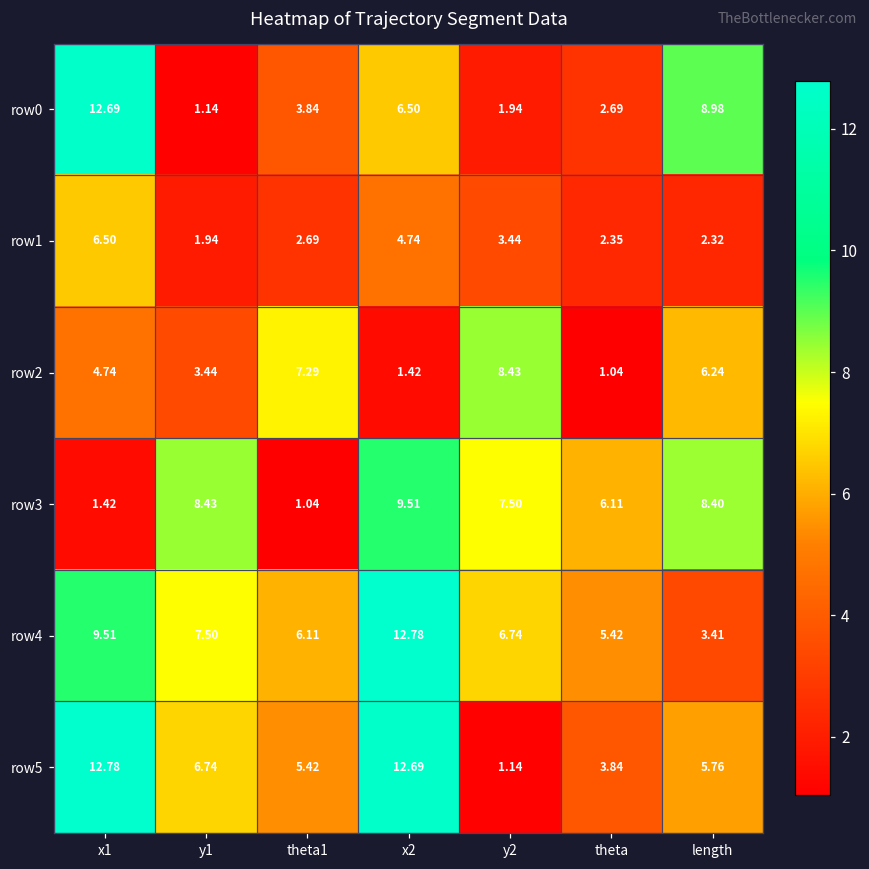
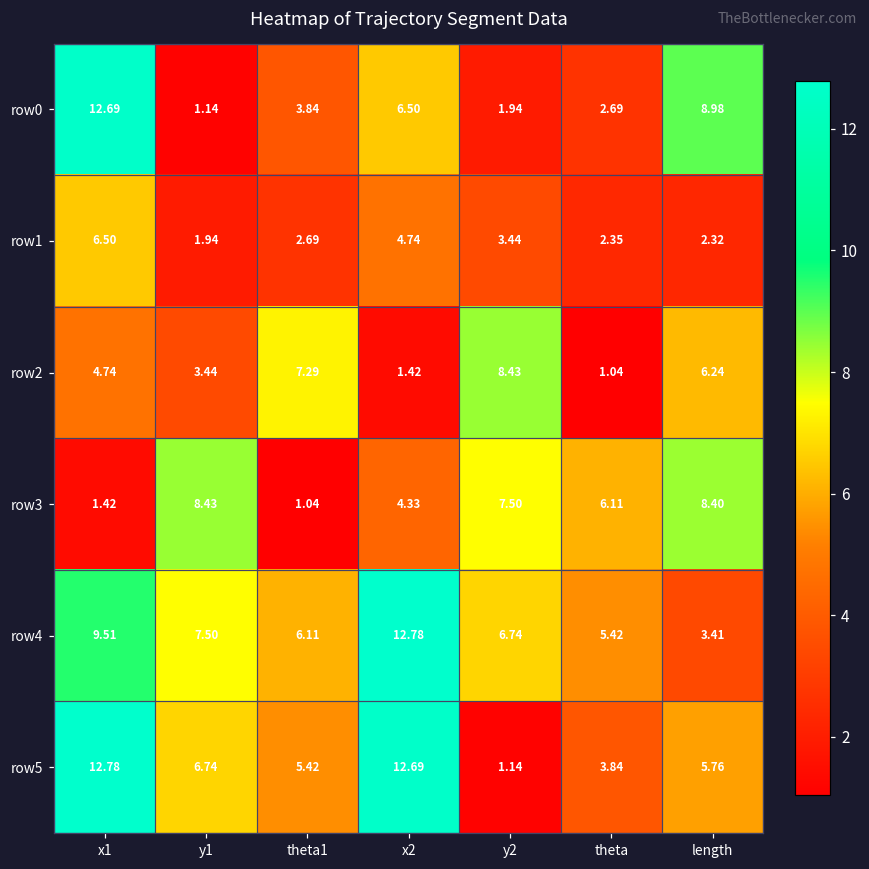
  {
    "row0": {
      "x1": 12.69,
      "y1": 1.14,
      "theta1": 3.84,
      "x2": 6.50,
      "y2": 1.94,
      "theta": 2.69,
      "length": 8.98
    },
    "row1": {
      "x1": 6.50,
      "y1": 1.94,
      "theta1": 2.69,
      "x2": 4.74,
      "y2": 3.44,
      "theta": 2.35,
      "length": 2.32
    },
    "row2": {
      "x1": 4.74,
      "y1": 3.44,
      "theta1": 7.29,
      "x2": 1.42,
      "y2": 8.43,
      "theta": 1.04,
      "length": 6.24
    },
    "row3": {
      "x1": 1.42,
      "y1": 8.43,
      "theta1": 1.04,
-     "x2": 9.51,
+     "x2": 4.33,
      "y2": 7.50,
      "theta": 6.11,
      "length": 8.40
    },
    "row4": {
      "x1": 9.51,
      "y1": 7.50,
      "theta1": 6.11,
      "x2": 12.78,
      "y2": 6.74,
      "theta": 5.42,
      "length": 3.41
    },
    "row5": {
      "x1": 12.78,
      "y1": 6.74,
      "theta1": 5.42,
      "x2": 12.69,
      "y2": 1.14,
      "theta": 3.84,
      "length": 5.76
    }
  }
